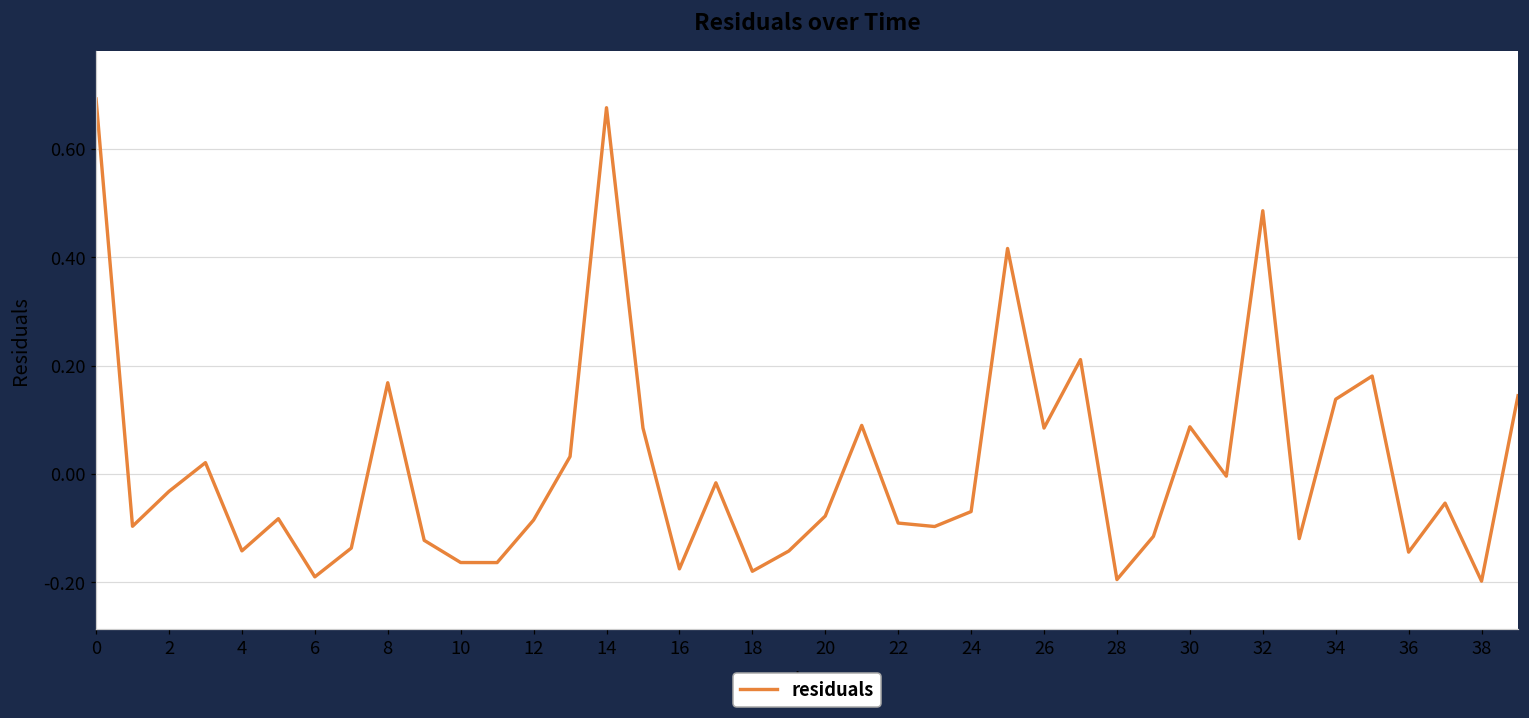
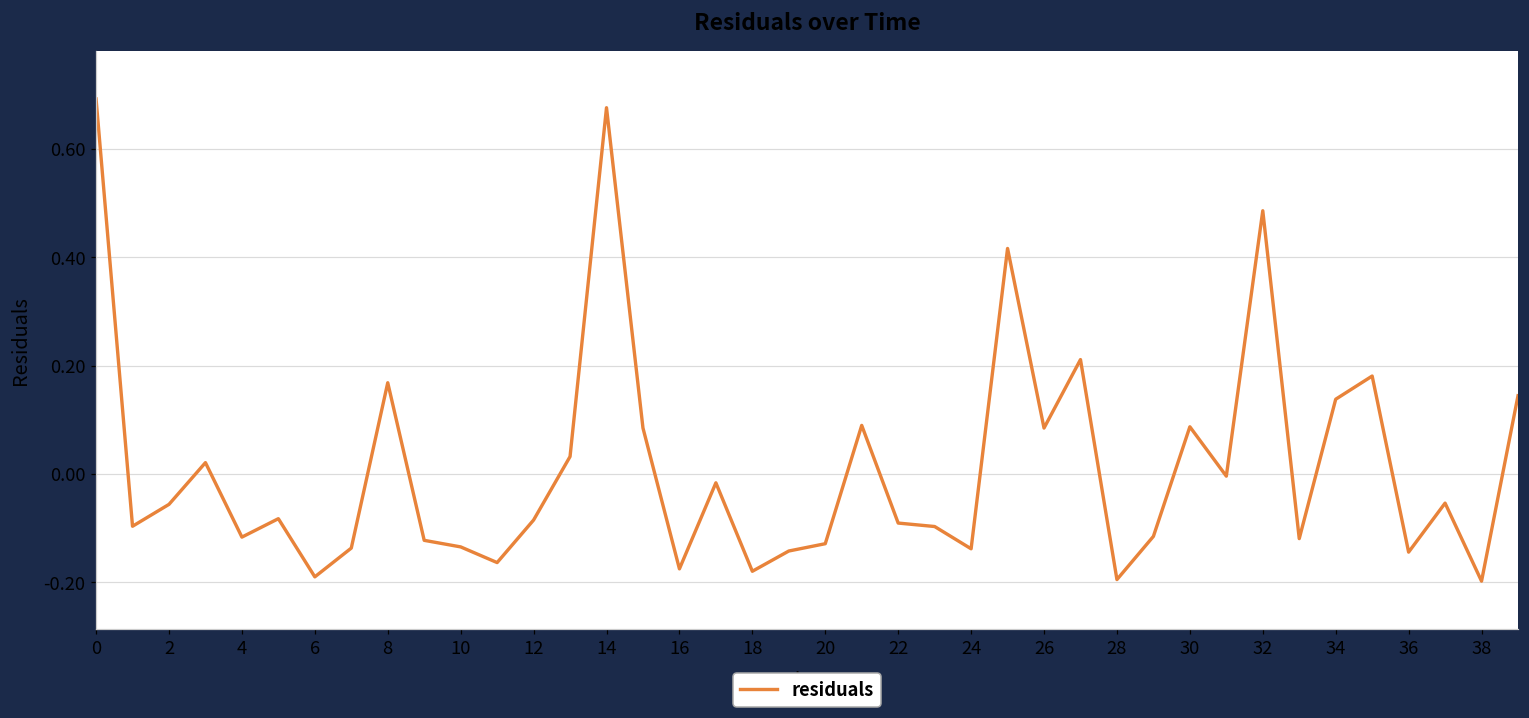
  {
    "0": 0.69,
-   "2": -0.03,
-   "4": -0.14,
+   "2": -0.06,
+   "4": -0.12,
    "6": -0.19,
    "8": 0.17,
-   "10": -0.16,
+   "10": -0.13,
    "12": -0.09,
    "14": 0.68,
    "16": -0.18,
    "18": -0.18,
-   "20": -0.08,
+   "20": -0.13,
    "22": -0.09,
-   "24": -0.07,
+   "24": -0.14,
    "26": 0.08,
    "28": -0.19,
    "30": 0.09,
    "32": 0.49,
    "34": 0.14,
    "36": -0.14,
    "38": -0.20
  }
